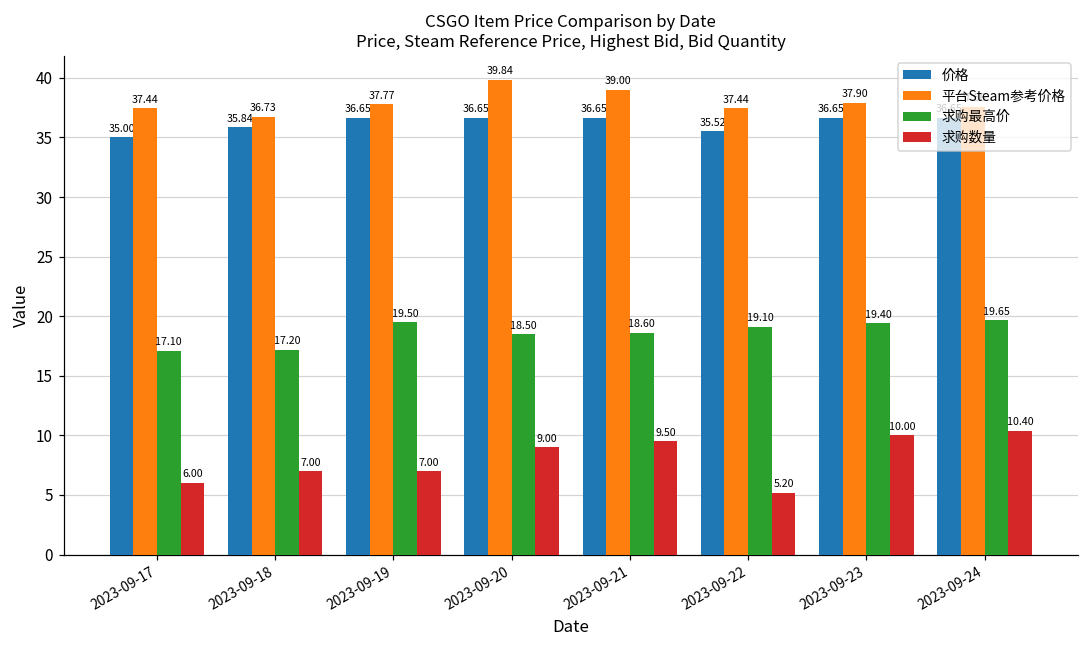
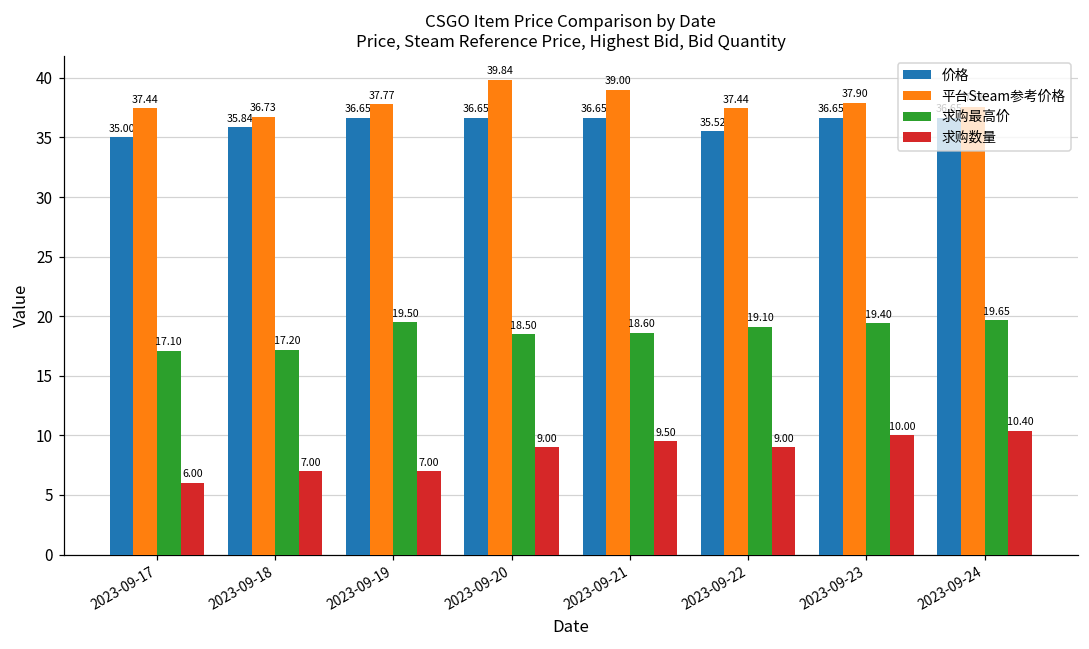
  {
    "价格": {
      "2023-09-17": 35.00,
      "2023-09-18": 35.84,
      "2023-09-19": 36.65,
      "2023-09-20": 36.65,
      "2023-09-21": 36.65,
      "2023-09-22": 35.52,
      "2023-09-23": 36.65
    },
    "平台Steam参考价格": {
      "2023-09-17": 37.44,
      "2023-09-18": 36.73,
      "2023-09-19": 37.77,
      "2023-09-20": 39.84,
      "2023-09-21": 39.00,
      "2023-09-22": 37.44,
      "2023-09-23": 37.90
    },
    "求购最高价": {
      "2023-09-17": 17.10,
      "2023-09-18": 17.20,
      "2023-09-19": 19.50,
      "2023-09-20": 18.50,
      "2023-09-21": 18.60,
      "2023-09-22": 19.10,
      "2023-09-23": 19.40,
      "2023-09-24": 19.65
    },
    "求购数量": {
      "2023-09-17": 6.00,
      "2023-09-18": 7.00,
      "2023-09-19": 7.00,
      "2023-09-20": 9.00,
      "2023-09-21": 9.50,
-     "2023-09-22": 5.20,
+     "2023-09-22": 9.00,
      "2023-09-23": 10.00,
      "2023-09-24": 10.40
    }
  }
